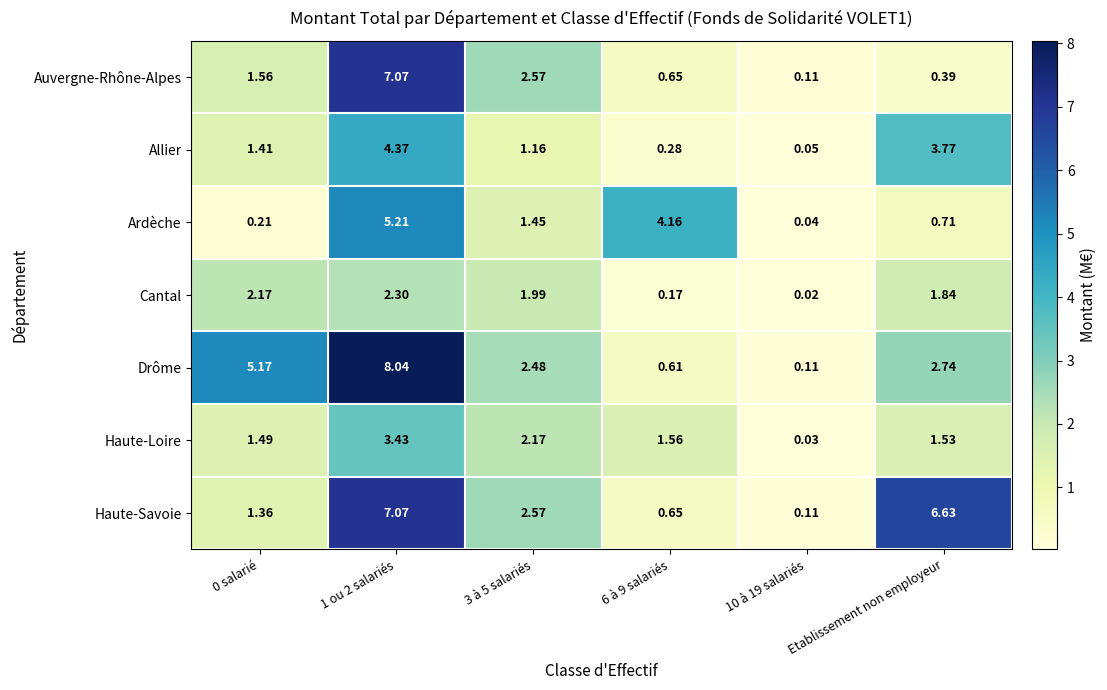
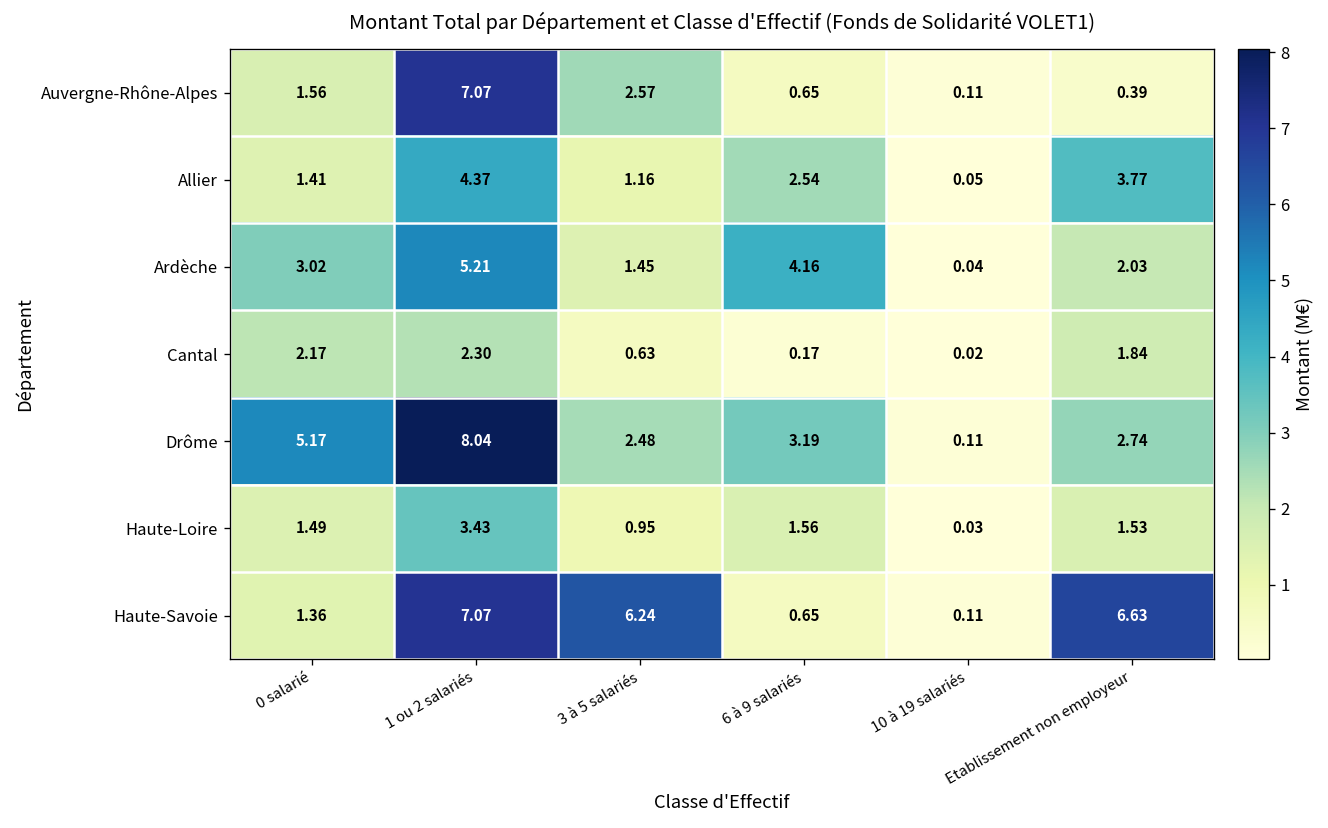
  {
    "Auvergne-Rhône-Alpes": {
      "0 salarié": 1.56,
      "1 ou 2 salariés": 7.07,
      "3 à 5 salariés": 2.57,
      "6 à 9 salariés": 0.65,
      "10 à 19 salariés": 0.11,
      "Etablissement non employeur": 0.39
    },
    "Allier": {
      "0 salarié": 1.41,
      "1 ou 2 salariés": 4.37,
      "3 à 5 salariés": 1.16,
-     "6 à 9 salariés": 0.28,
+     "6 à 9 salariés": 2.54,
      "10 à 19 salariés": 0.05,
      "Etablissement non employeur": 3.77
    },
    "Ardèche": {
-     "0 salarié": 0.21,
+     "0 salarié": 3.02,
      "1 ou 2 salariés": 5.21,
      "3 à 5 salariés": 1.45,
      "6 à 9 salariés": 4.16,
      "10 à 19 salariés": 0.04,
-     "Etablissement non employeur": 0.71
+     "Etablissement non employeur": 2.03
    },
    "Cantal": {
      "0 salarié": 2.17,
      "1 ou 2 salariés": 2.30,
-     "3 à 5 salariés": 1.99,
+     "3 à 5 salariés": 0.63,
      "6 à 9 salariés": 0.17,
      "10 à 19 salariés": 0.02,
      "Etablissement non employeur": 1.84
    },
    "Drôme": {
      "0 salarié": 5.17,
      "1 ou 2 salariés": 8.04,
      "3 à 5 salariés": 2.48,
-     "6 à 9 salariés": 0.61,
+     "6 à 9 salariés": 3.19,
      "10 à 19 salariés": 0.11,
      "Etablissement non employeur": 2.74
    },
    "Haute-Loire": {
      "0 salarié": 1.49,
      "1 ou 2 salariés": 3.43,
-     "3 à 5 salariés": 2.17,
+     "3 à 5 salariés": 0.95,
      "6 à 9 salariés": 1.56,
      "10 à 19 salariés": 0.03,
      "Etablissement non employeur": 1.53
    },
    "Haute-Savoie": {
      "0 salarié": 1.36,
      "1 ou 2 salariés": 7.07,
-     "3 à 5 salariés": 2.57,
+     "3 à 5 salariés": 6.24,
      "6 à 9 salariés": 0.65,
      "10 à 19 salariés": 0.11,
      "Etablissement non employeur": 6.63
    }
  }
